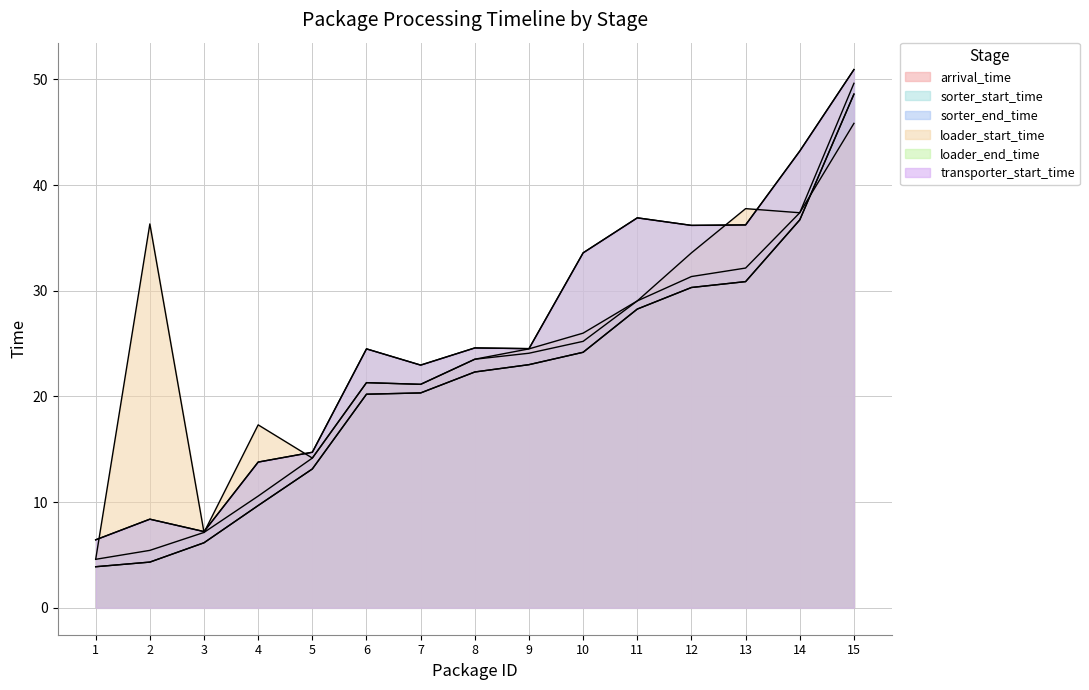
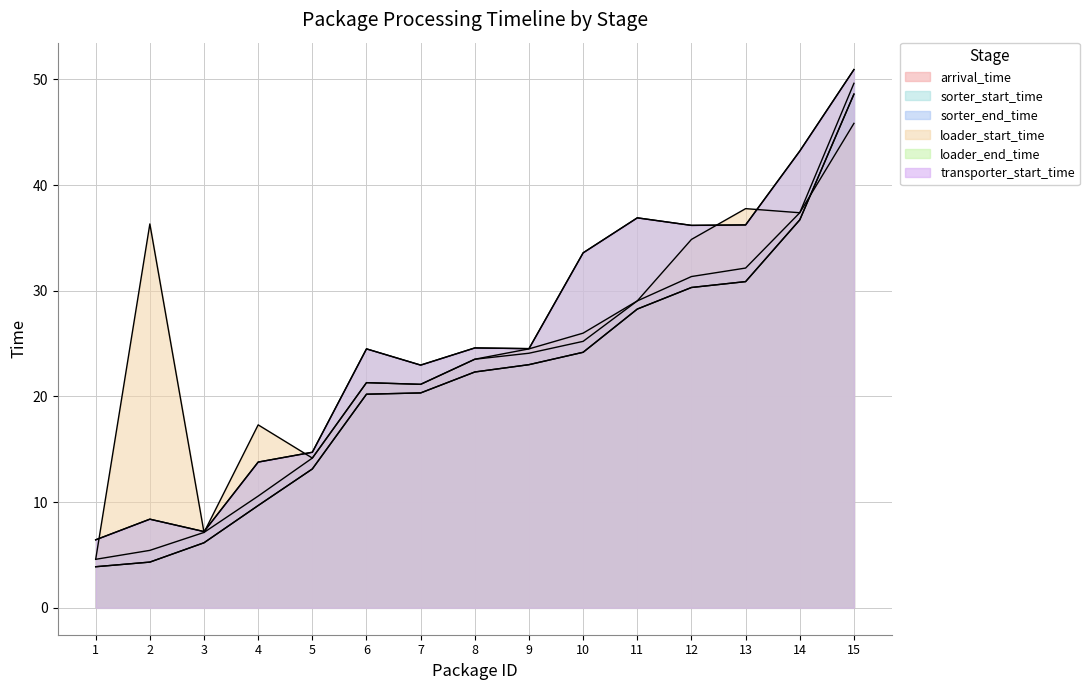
  {
    "loader_start_time": {
      "2": 36.3,
      "4": 17.3,
      "10": 26.0,
-     "12": 33.6,
+     "12": 34.9,
      "13": 37.8,
      "15": 45.8
    }
  }
